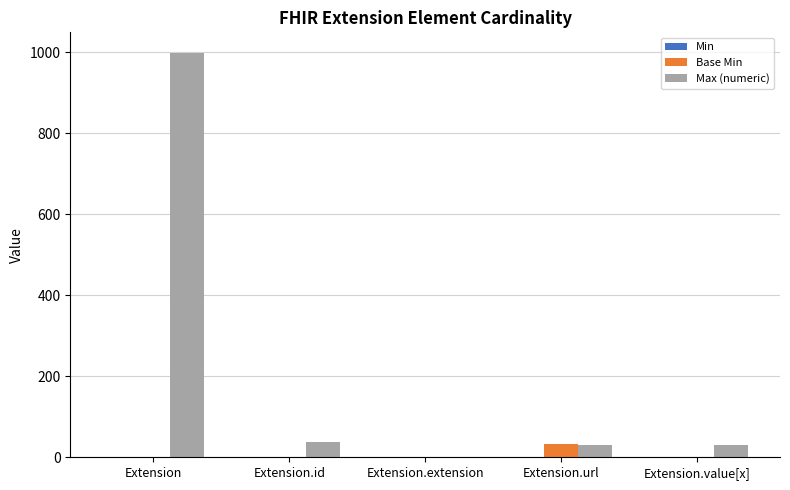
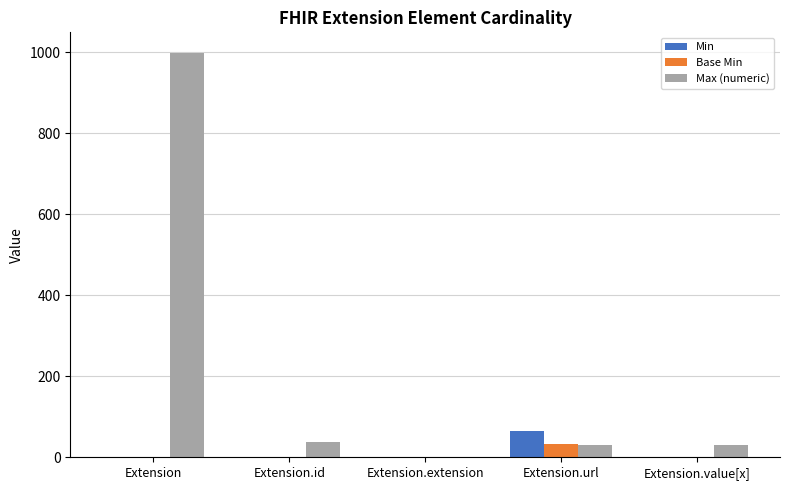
  {
    "Min": {
      "Extension": 0,
      "Extension.id": 0,
      "Extension.extension": 0,
-     "Extension.url": 0,
+     "Extension.url": 60,
      "Extension.value[x]": 0
    },
    "Base Min": {
      "Extension": 0,
      "Extension.id": 0,
      "Extension.extension": 0,
      "Extension.url": 30,
      "Extension.value[x]": 0
    },
    "Max (numeric)": {
      "Extension": 1000,
      "Extension.id": 40,
      "Extension.extension": 0,
      "Extension.url": 30,
      "Extension.value[x]": 30
    }
  }
